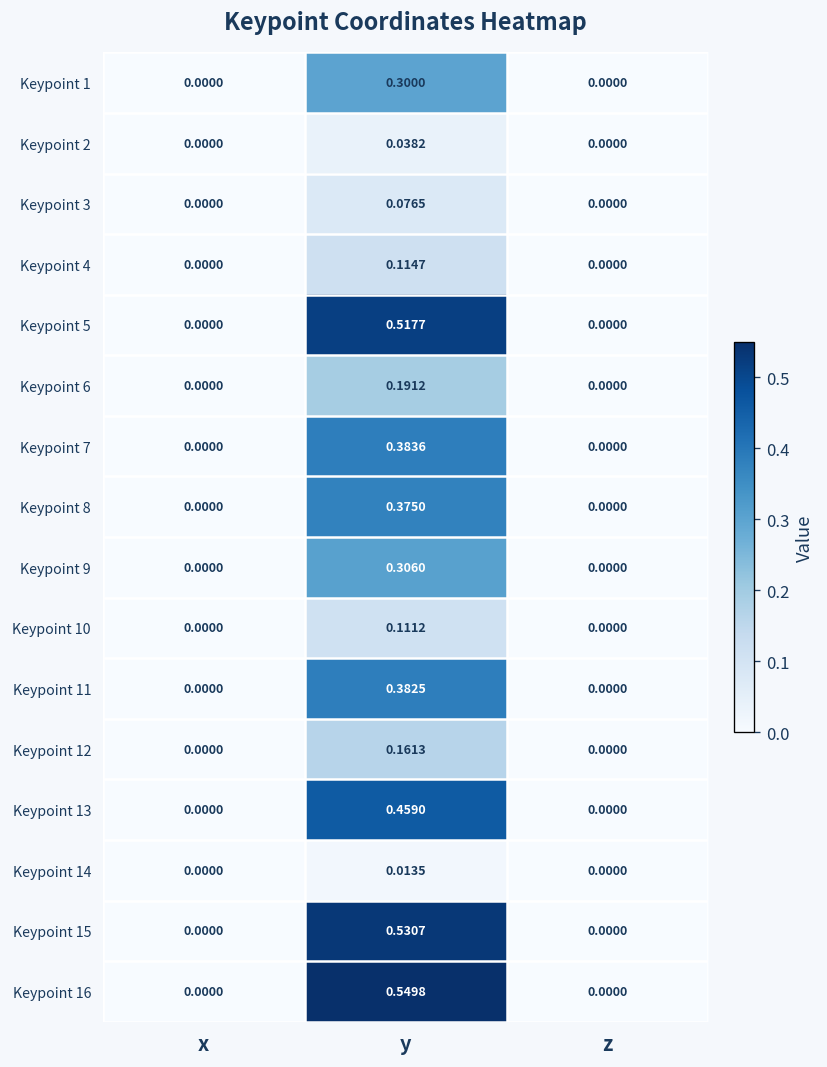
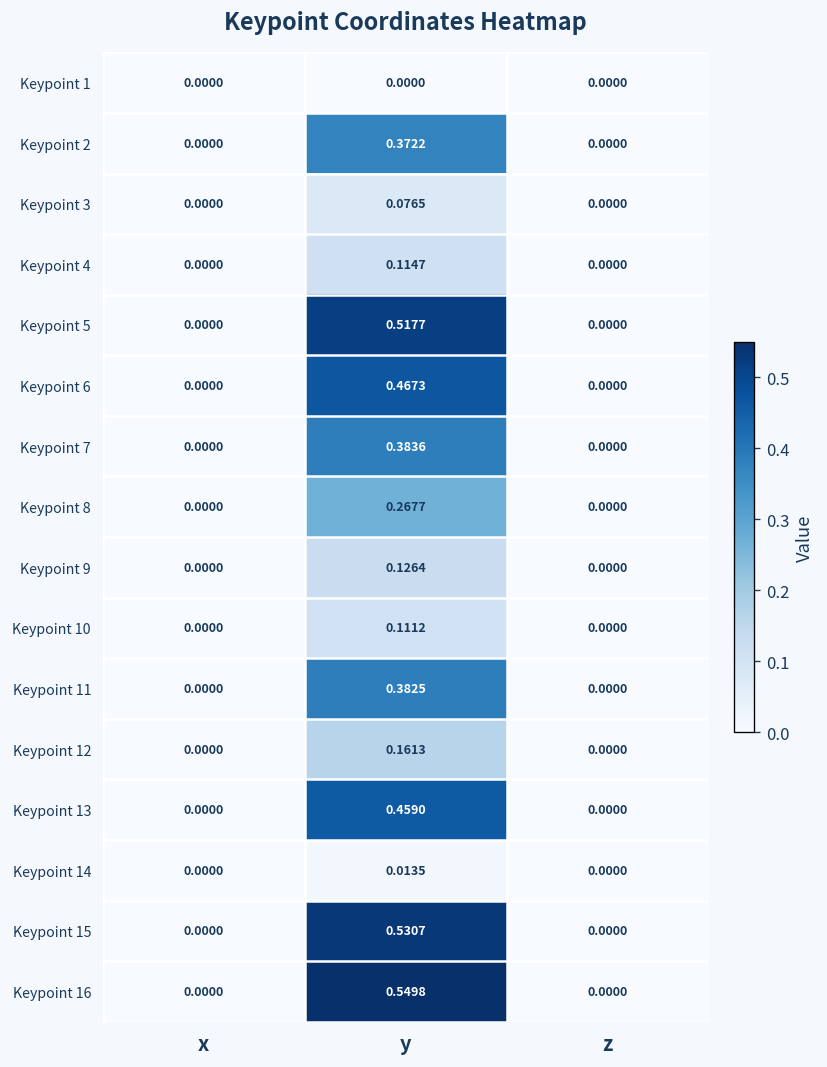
  {
    "Keypoint 1": {
      "x": 0.0000,
-     "y": 0.3000,
+     "y": 0.0000,
      "z": 0.0000
    },
    "Keypoint 2": {
      "x": 0.0000,
-     "y": 0.0382,
+     "y": 0.3722,
      "z": 0.0000
    },
    "Keypoint 3": {
      "x": 0.0000,
      "y": 0.0765,
      "z": 0.0000
    },
    "Keypoint 4": {
      "x": 0.0000,
      "y": 0.1147,
      "z": 0.0000
    },
    "Keypoint 5": {
      "x": 0.0000,
      "y": 0.5177,
      "z": 0.0000
    },
    "Keypoint 6": {
      "x": 0.0000,
-     "y": 0.1912,
+     "y": 0.4673,
      "z": 0.0000
    },
    "Keypoint 7": {
      "x": 0.0000,
      "y": 0.3836,
      "z": 0.0000
    },
    "Keypoint 8": {
      "x": 0.0000,
-     "y": 0.3750,
+     "y": 0.2677,
      "z": 0.0000
    },
    "Keypoint 9": {
      "x": 0.0000,
-     "y": 0.3060,
+     "y": 0.1264,
      "z": 0.0000
    },
    "Keypoint 10": {
      "x": 0.0000,
      "y": 0.1112,
      "z": 0.0000
    },
    "Keypoint 11": {
      "x": 0.0000,
      "y": 0.3825,
      "z": 0.0000
    },
    "Keypoint 12": {
      "x": 0.0000,
      "y": 0.1613,
      "z": 0.0000
    },
    "Keypoint 13": {
      "x": 0.0000,
      "y": 0.4590,
      "z": 0.0000
    },
    "Keypoint 14": {
      "x": 0.0000,
      "y": 0.0135,
      "z": 0.0000
    },
    "Keypoint 15": {
      "x": 0.0000,
      "y": 0.5307,
      "z": 0.0000
    },
    "Keypoint 16": {
      "x": 0.0000,
      "y": 0.5498,
      "z": 0.0000
    }
  }
